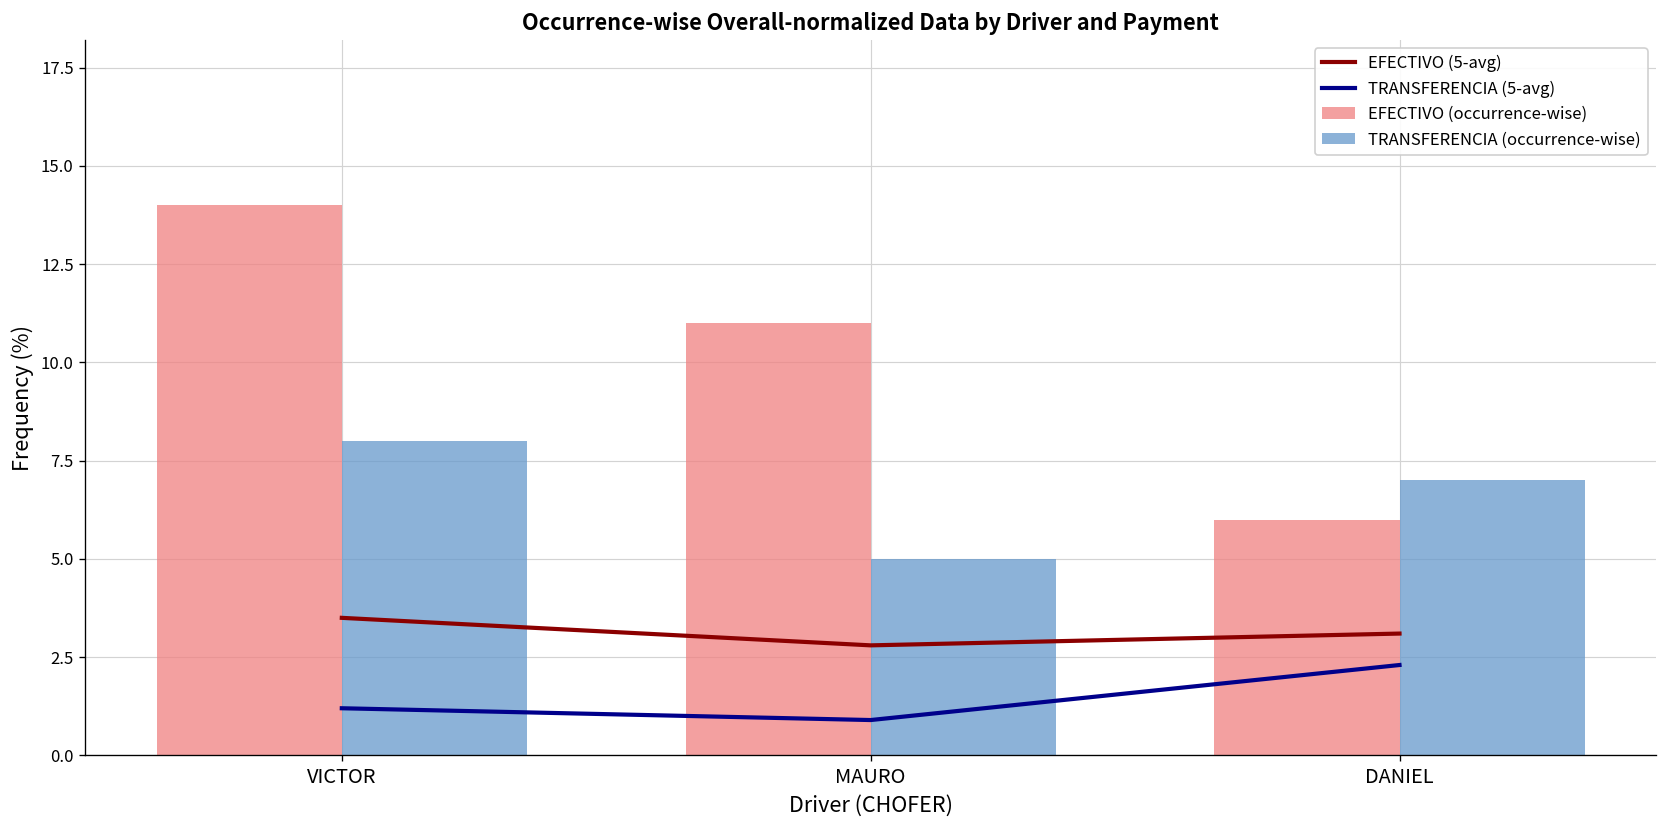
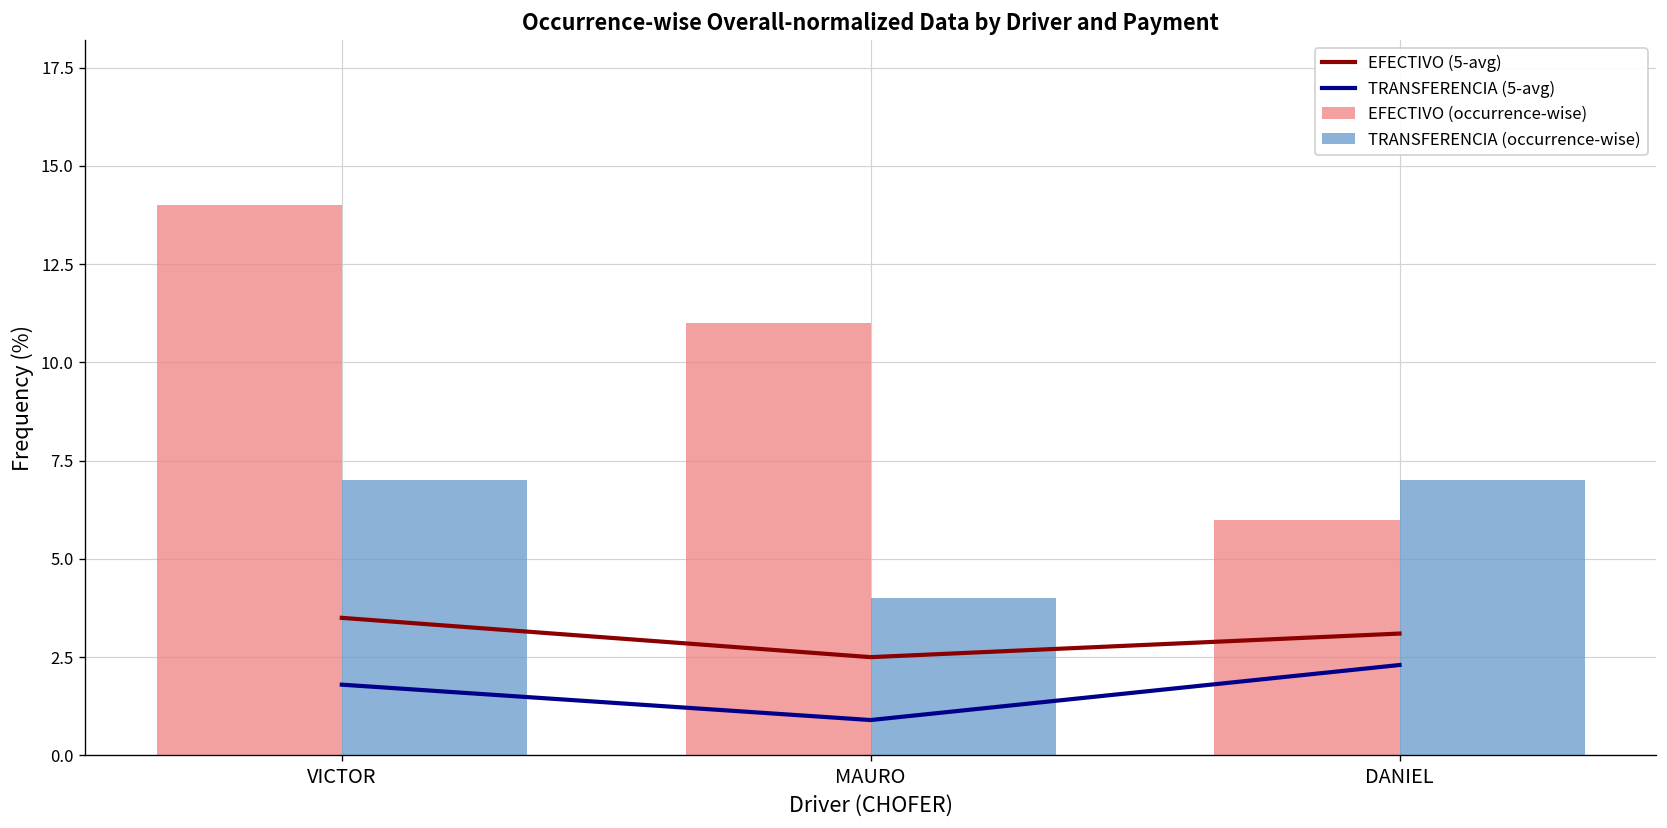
  {
    "EFECTIVO (occurrence-wise)": {
      "VICTOR": 14.0,
      "MAURO": 11.0,
      "DANIEL": 6.0
    },
    "EFECTIVO (5-avg)": {
      "VICTOR": 3.5,
-     "MAURO": 2.8,
+     "MAURO": 2.5,
      "DANIEL": 3.1
    },
    "TRANSFERENCIA (5-avg)": {
-     "VICTOR": 1.2,
+     "VICTOR": 1.8,
      "MAURO": 0.9,
      "DANIEL": 2.3
    },
    "TRANSFERENCIA (occurrence-wise)": {
-     "VICTOR": 8,
-     "MAURO": 5,
+     "VICTOR": 7,
+     "MAURO": 4,
      "DANIEL": 7
    }
  }
